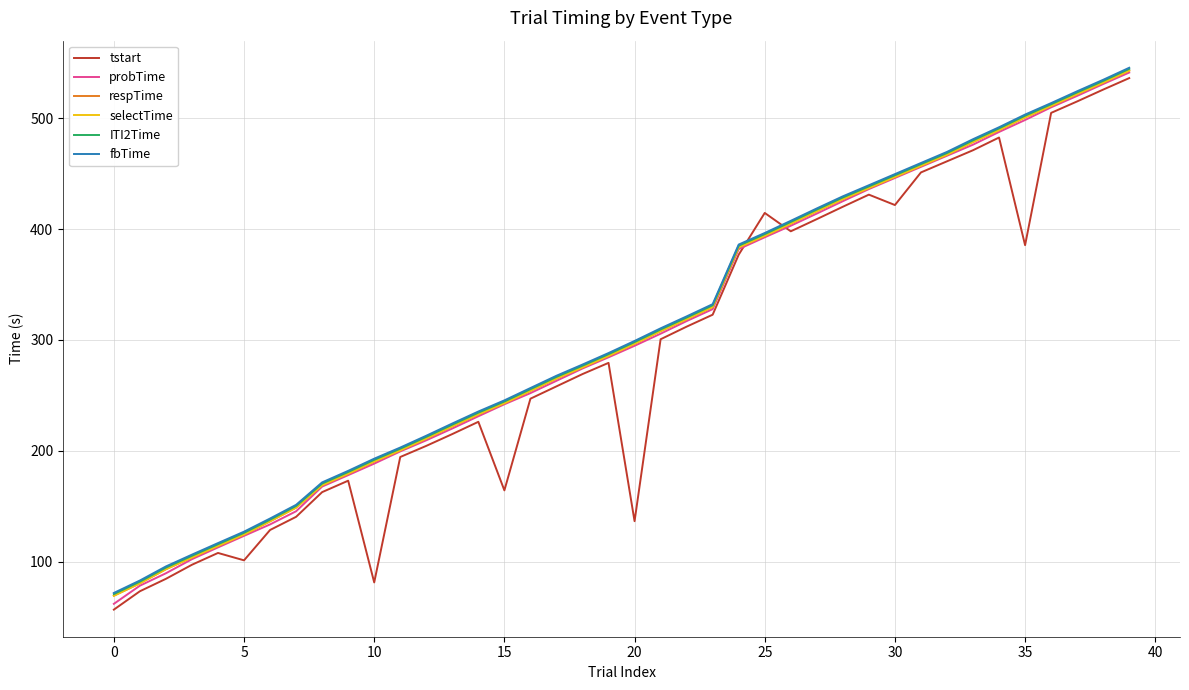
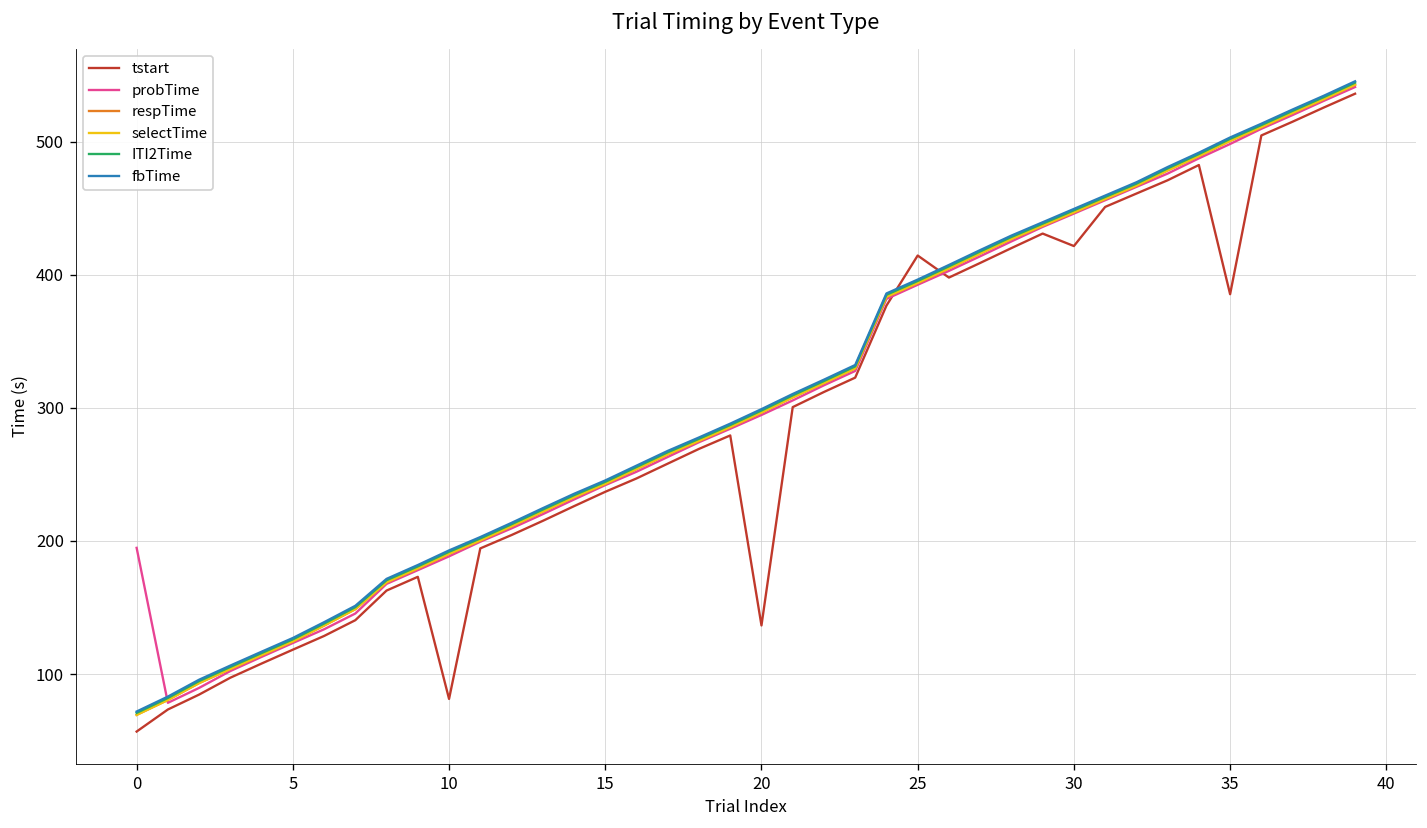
  {
    "tstart": {
      "0": 57,
-     "5": 101,
+     "5": 118,
      "10": 81,
-     "15": 164,
+     "15": 237,
      "20": 137,
      "25": 414,
      "30": 422,
      "35": 385
    },
    "probTime": {
-     "0": 62,
+     "0": 195,
      "35": 498
    }
  }
